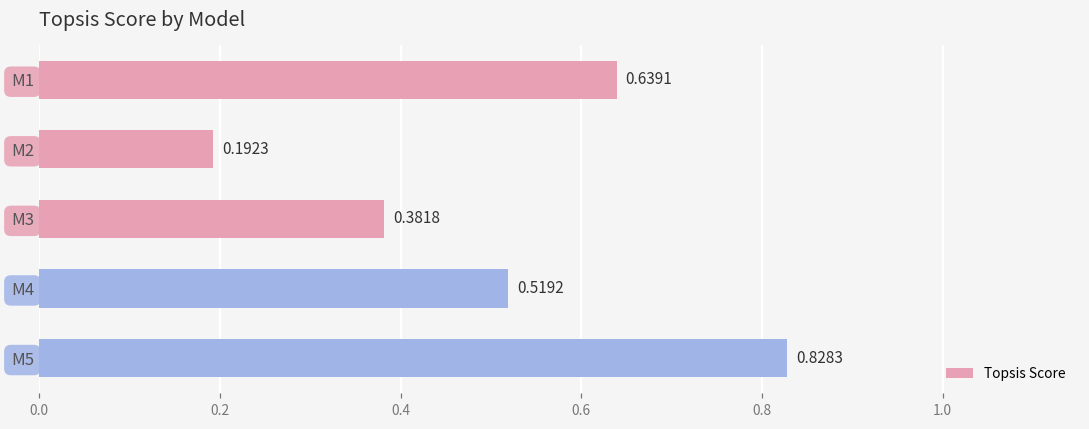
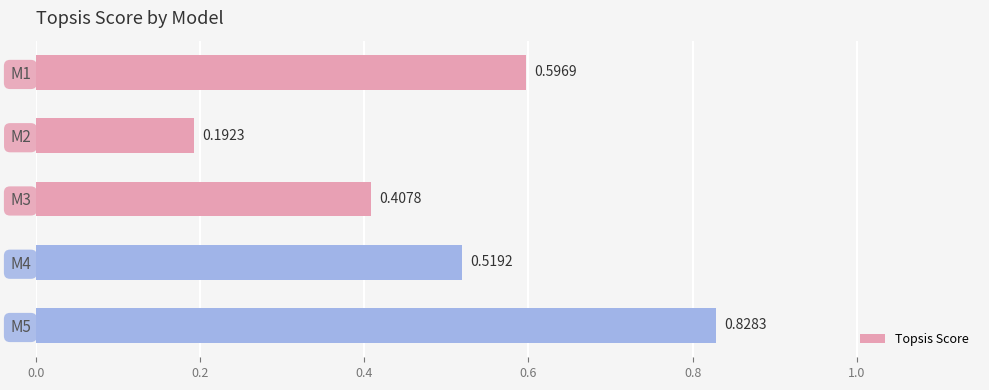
  {
-   "M1": 0.6391,
+   "M1": 0.5969,
    "M2": 0.1923,
-   "M3": 0.3818,
+   "M3": 0.4078,
    "M4": 0.5192,
    "M5": 0.8283
  }
